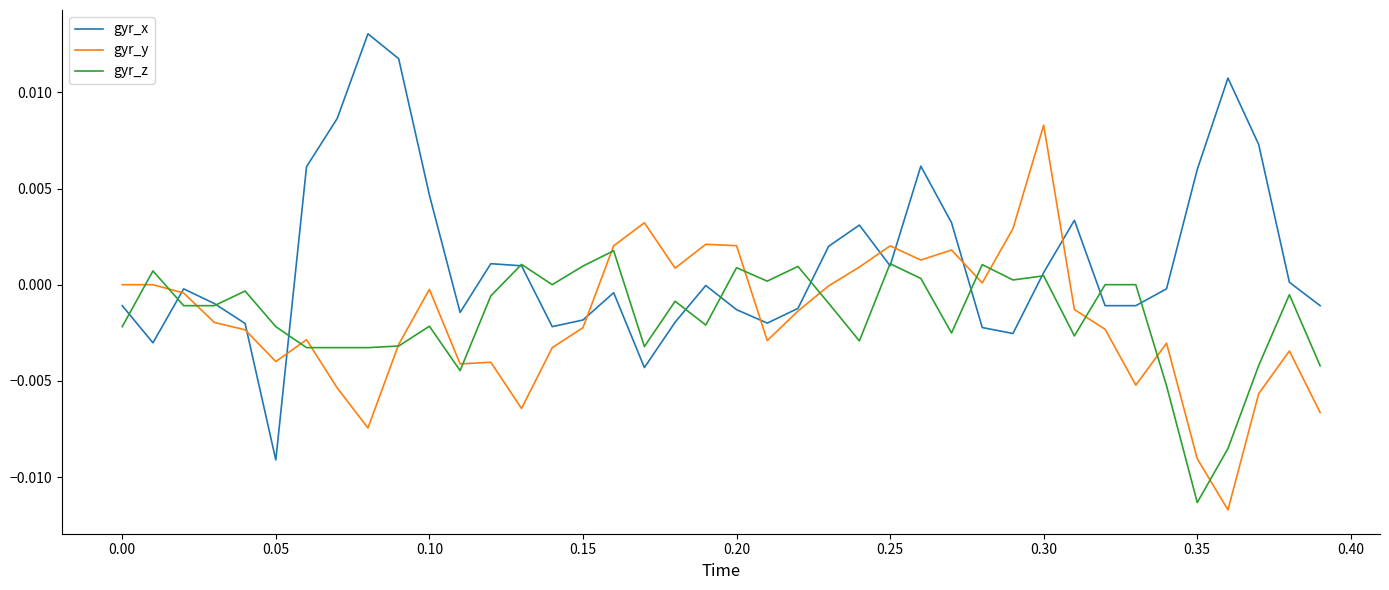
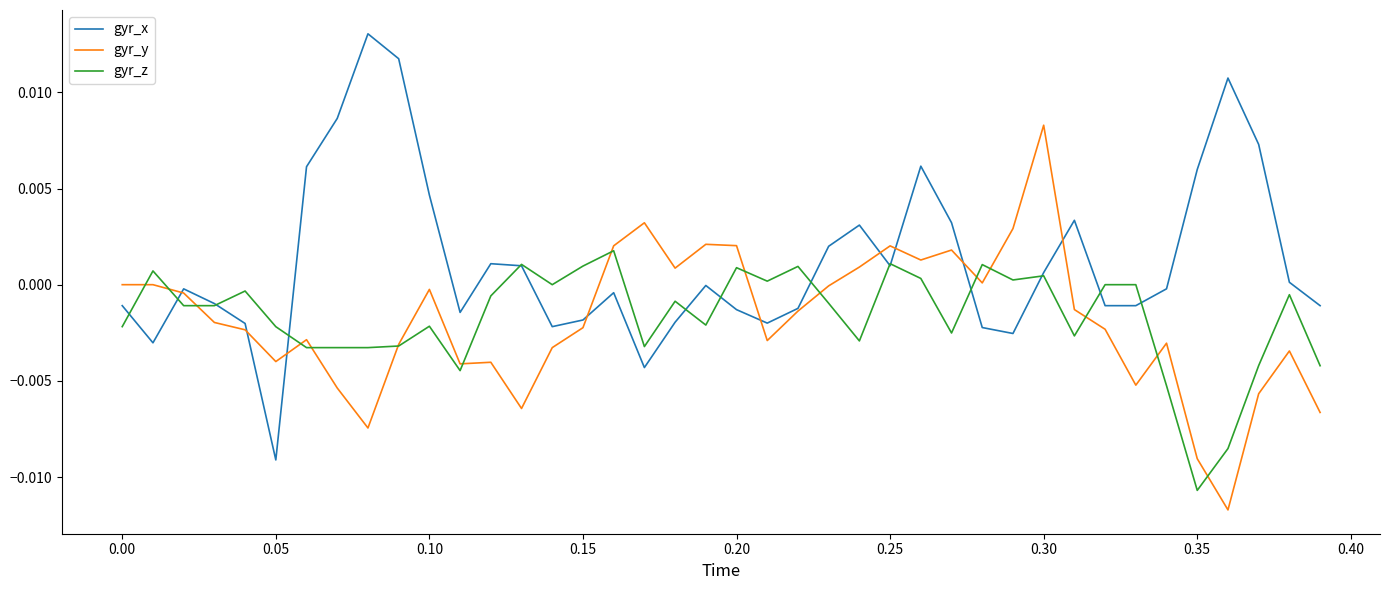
  {
    "gyr_x": {
      "0.00": -0.0011,
      "0.05": -0.0091,
      "0.10": 0.0047,
      "0.15": -0.0018,
      "0.20": -0.0013,
      "0.30": 0.0006,
      "0.35": 0.0060
    },
    "gyr_y": {
      "0.00": 0.0000,
      "0.05": -0.0040,
      "0.10": -0.0002,
      "0.15": -0.0022,
      "0.20": 0.0020,
      "0.25": 0.0020,
      "0.30": 0.0083,
      "0.35": -0.0090
    },
    "gyr_z": {
      "0.00": -0.0022,
      "0.05": -0.0022,
      "0.10": -0.0022,
      "0.15": 0.0010,
      "0.20": 0.0009,
      "0.30": 0.0005,
-     "0.35": -0.0113
+     "0.35": -0.0107
    }
  }
